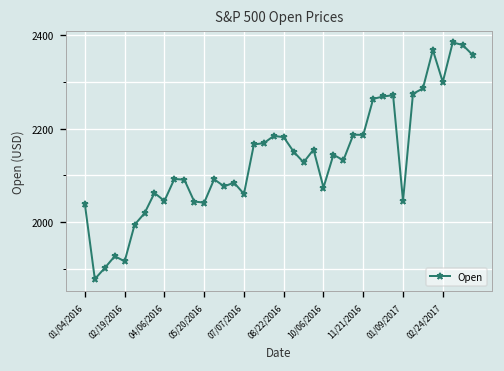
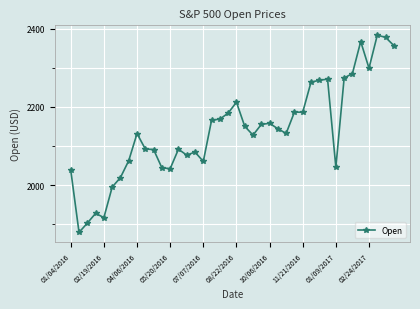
  {
    "01/04/2016": 2040,
    "02/19/2016": 1920,
-   "04/06/2016": 2050,
+   "04/06/2016": 2130,
    "05/20/2016": 2040,
    "07/07/2016": 2060,
-   "08/22/2016": 2180,
-   "10/06/2016": 2070,
+   "08/22/2016": 2210,
+   "10/06/2016": 2160,
    "11/21/2016": 2190,
    "01/09/2017": 2050,
    "02/24/2017": 2300
  }
